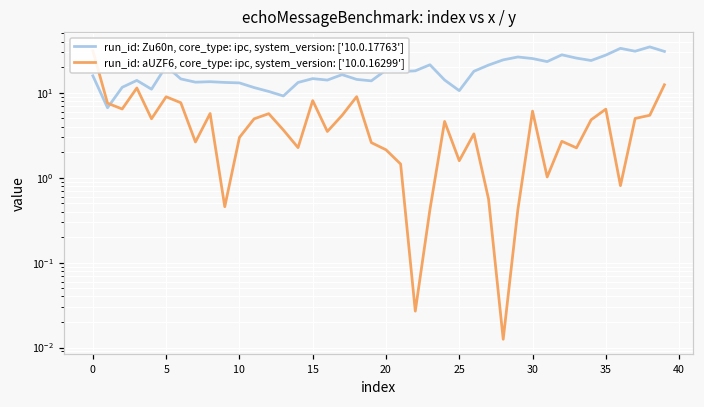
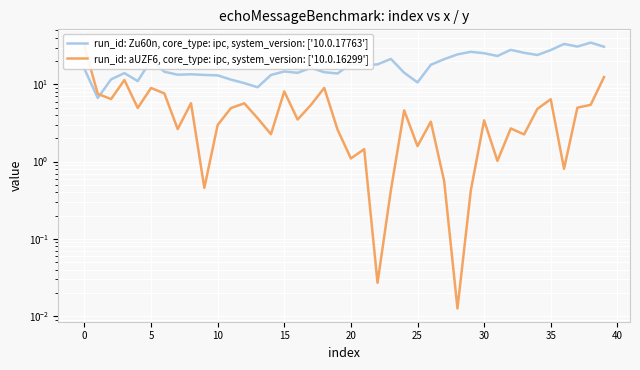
  {
    "run_id: Zu60n, core_type: ipc, system_version: ['10.0.17763']": {
      "0": 16,
      "10": 13,
      "15": 15,
      "25": 11,
      "30": 25,
      "35": 28
    },
    "run_id: aUZF6, core_type: ipc, system_version: ['10.0.16299']": {
      "5": 9,
      "10": 3.0,
      "15": 8,
-     "20": 2.1,
+     "20": 1.1,
      "25": 1.6,
-     "30": 6,
+     "30": 3,
      "35": 6
    }
  }
